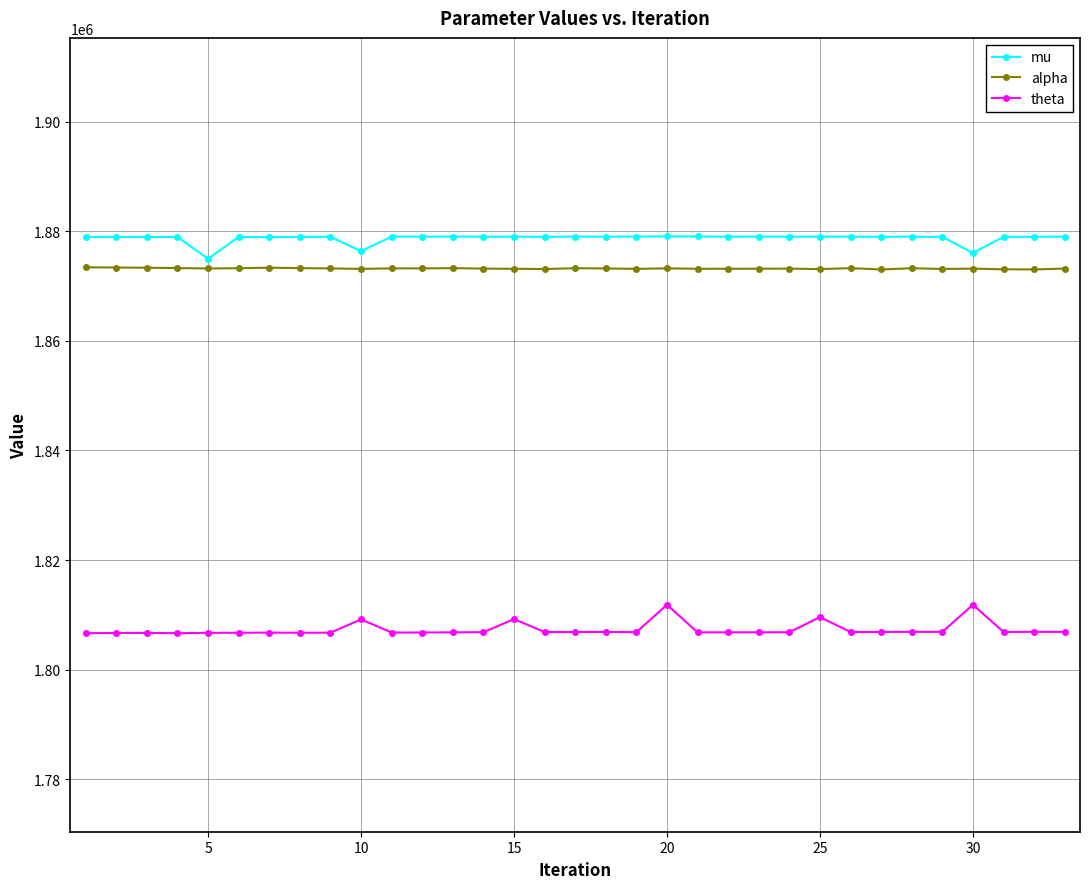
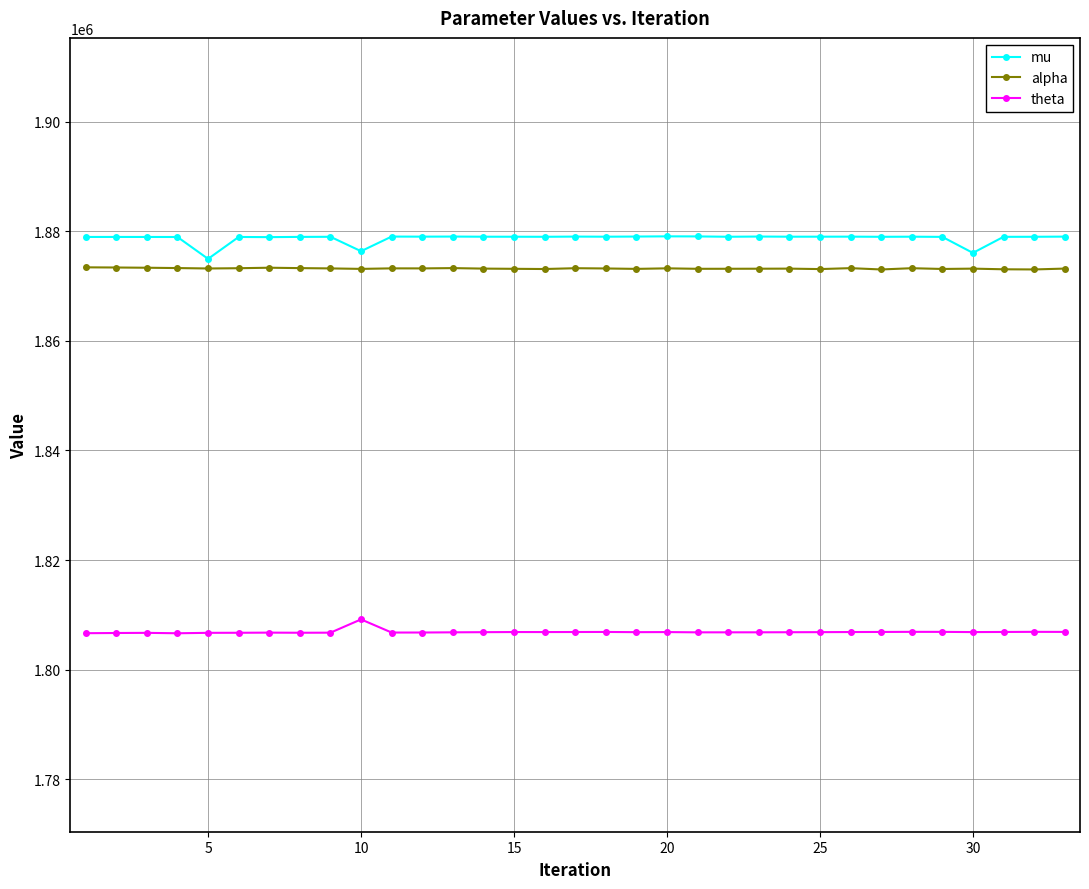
  {
    "mu": {
      "5": 1875000,
      "10": 1876000,
      "15": 1879000,
      "20": 1879000,
      "25": 1879000,
      "30": 1876000
    },
    "alpha": {
      "5": 1873000,
      "10": 1873000,
      "15": 1873000,
      "20": 1873000,
      "25": 1873000,
      "30": 1873000
    },
    "theta": {
      "5": 1807000,
      "10": 1809000,
-     "15": 1809000,
-     "20": 1812000,
-     "25": 1810000,
-     "30": 1812000
+     "15": 1807000,
+     "20": 1807000,
+     "25": 1807000,
+     "30": 1807000
    }
  }
